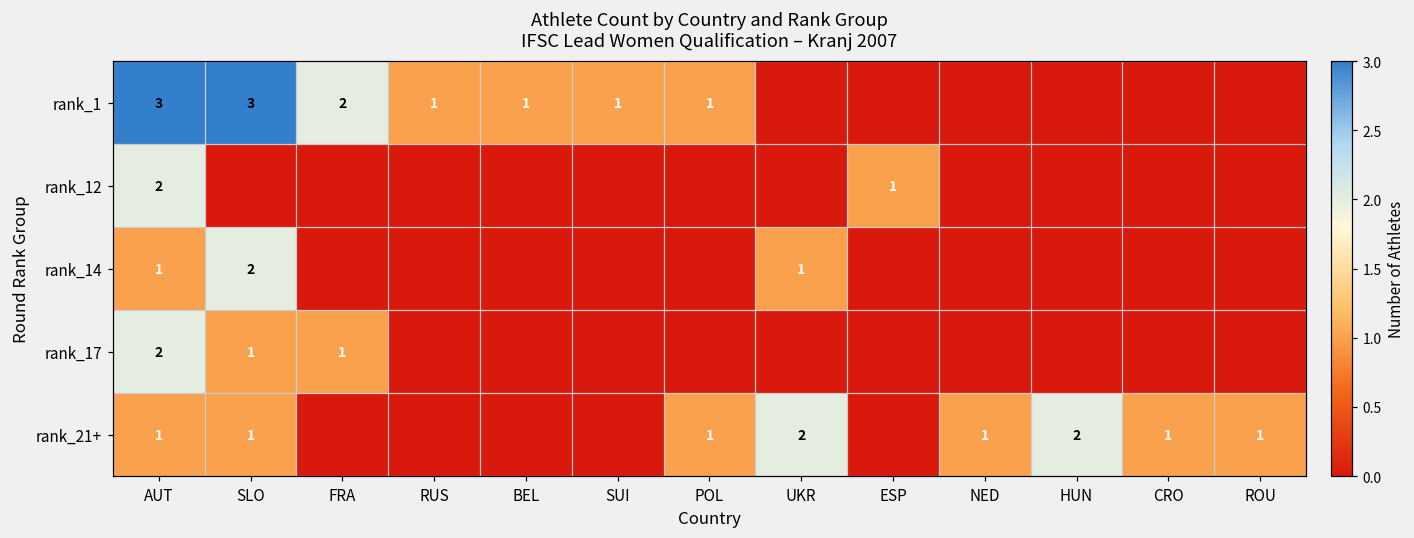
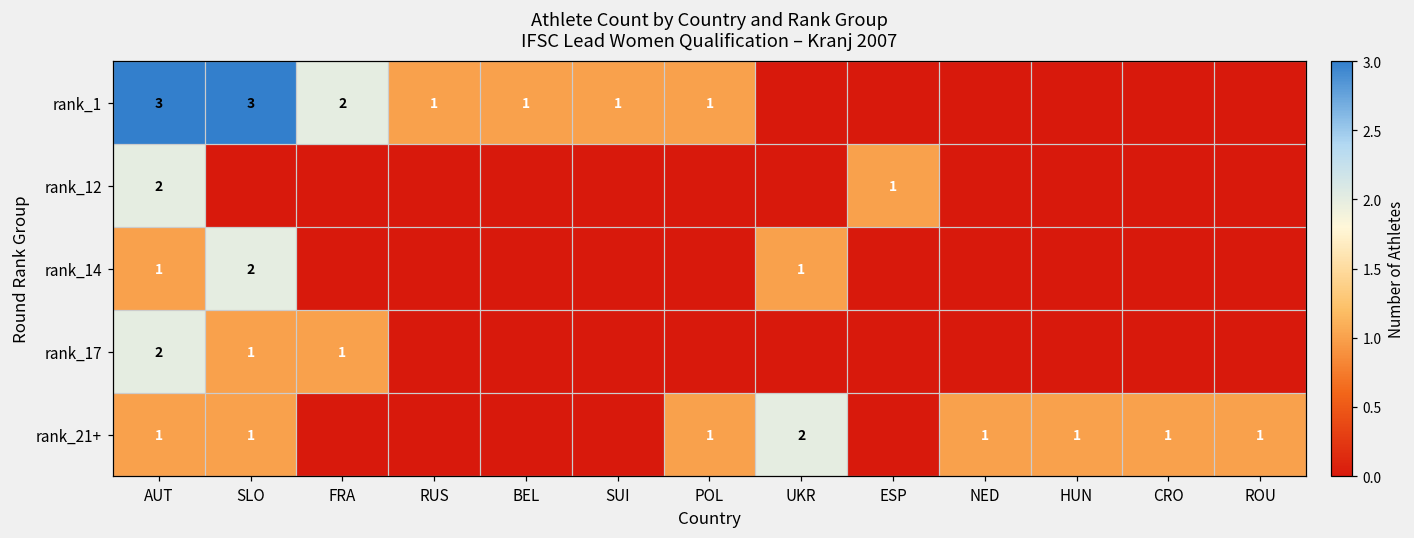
  {
    "rank_1": {
      "AUT": 3,
      "SLO": 3,
      "FRA": 2,
      "RUS": 1,
      "BEL": 1,
      "SUI": 1,
      "POL": 1
    },
    "rank_12": {
      "AUT": 2,
      "ESP": 1
    },
    "rank_14": {
      "AUT": 1,
      "SLO": 2,
      "UKR": 1
    },
    "rank_17": {
      "AUT": 2,
      "SLO": 1,
      "FRA": 1
    },
    "rank_21+": {
      "AUT": 1,
      "SLO": 1,
      "POL": 1,
      "UKR": 2,
      "NED": 1,
-     "HUN": 2,
+     "HUN": 1,
      "CRO": 1,
      "ROU": 1
    }
  }
